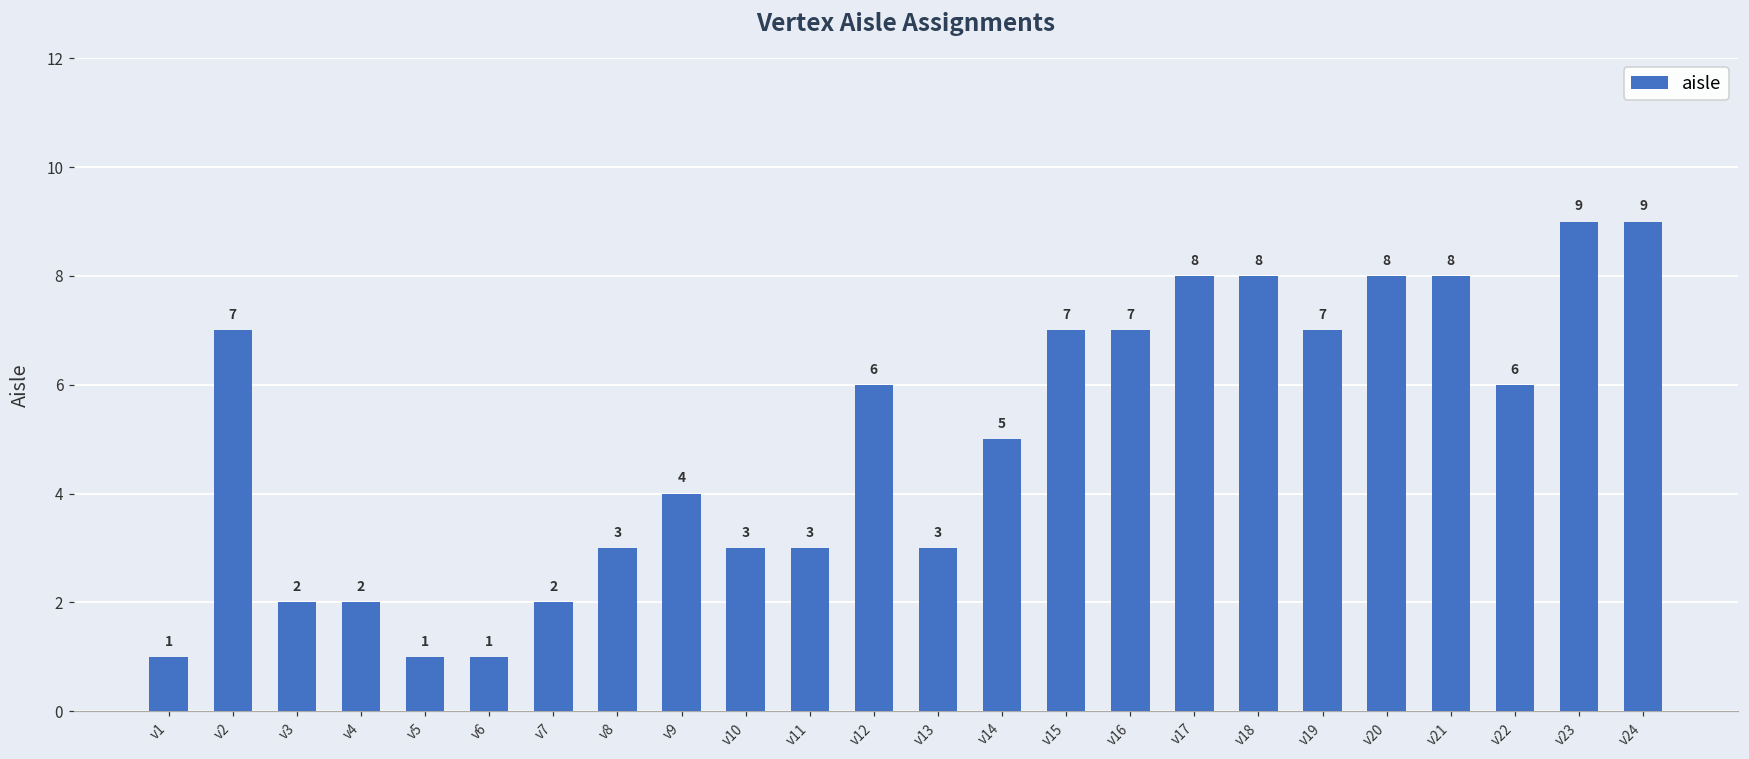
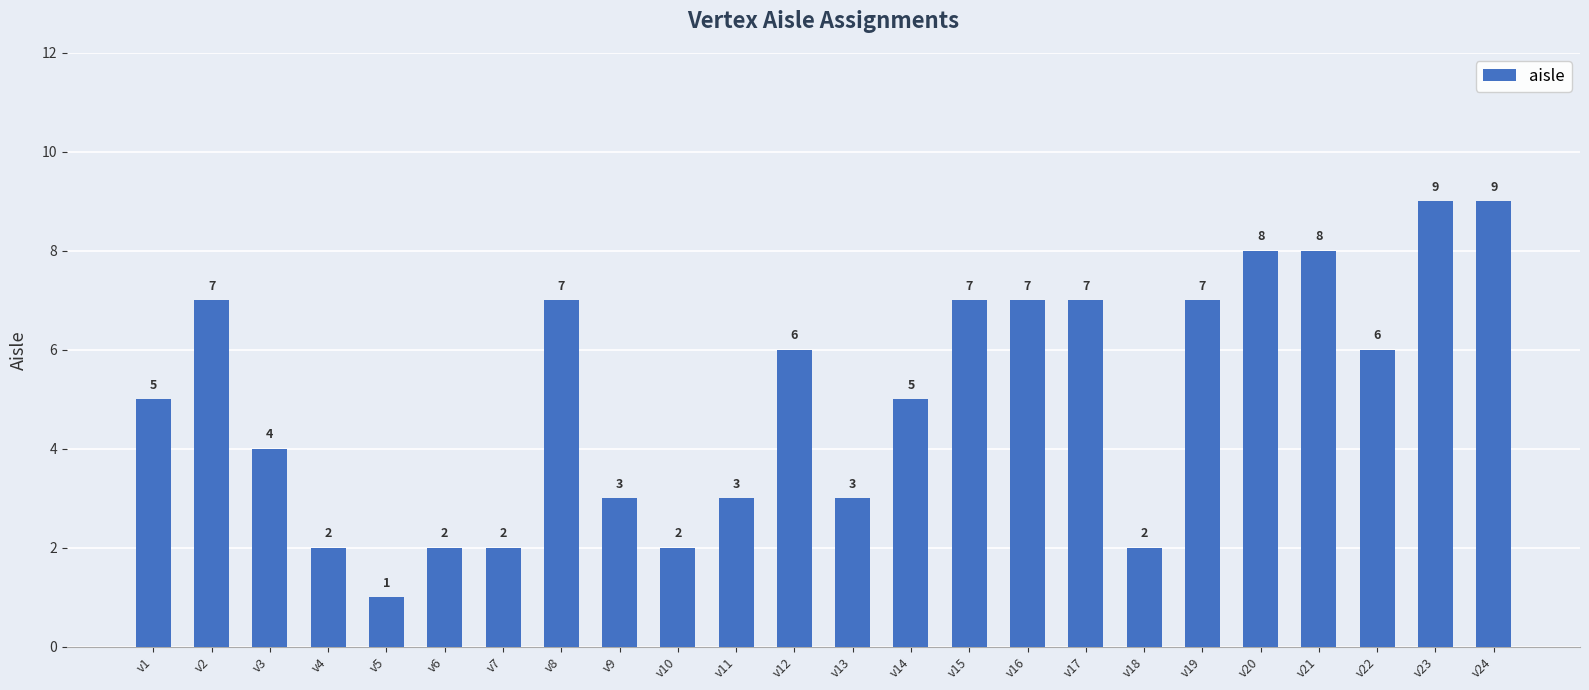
  {
-   "v1": 1,
+   "v1": 5,
    "v2": 7,
-   "v3": 2,
+   "v3": 4,
    "v4": 2,
    "v5": 1,
-   "v6": 1,
+   "v6": 2,
    "v7": 2,
-   "v8": 3,
-   "v9": 4,
-   "v10": 3,
+   "v8": 7,
+   "v9": 3,
+   "v10": 2,
    "v11": 3,
    "v12": 6,
    "v13": 3,
    "v14": 5,
    "v15": 7,
    "v16": 7,
-   "v17": 8,
-   "v18": 8,
+   "v17": 7,
+   "v18": 2,
    "v19": 7,
    "v20": 8,
    "v21": 8,
    "v22": 6,
    "v23": 9,
    "v24": 9
  }
